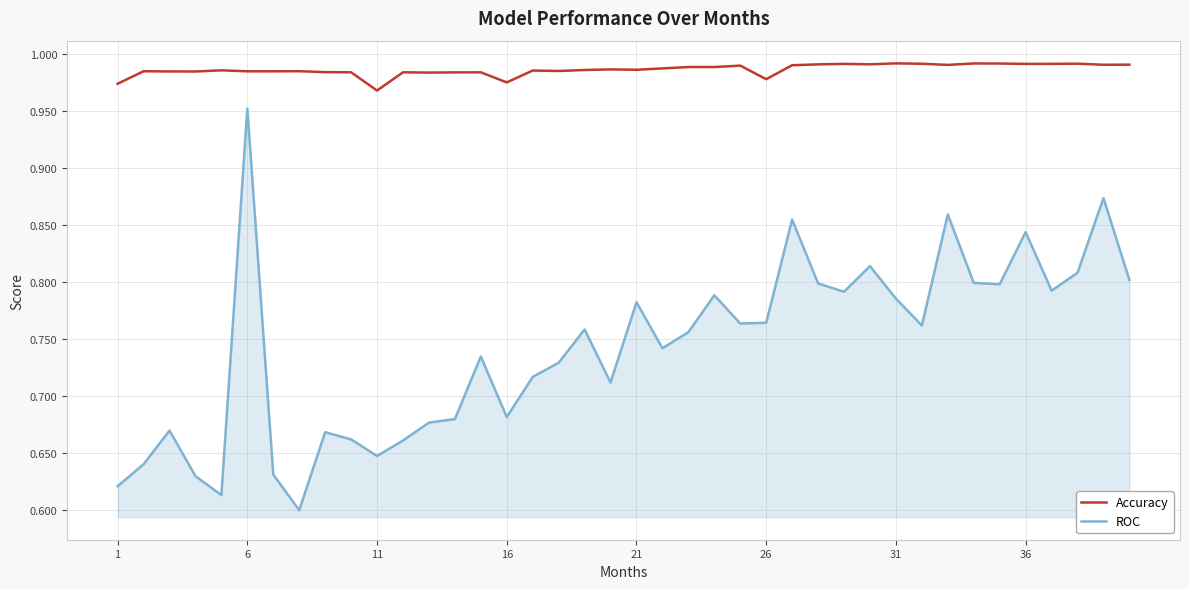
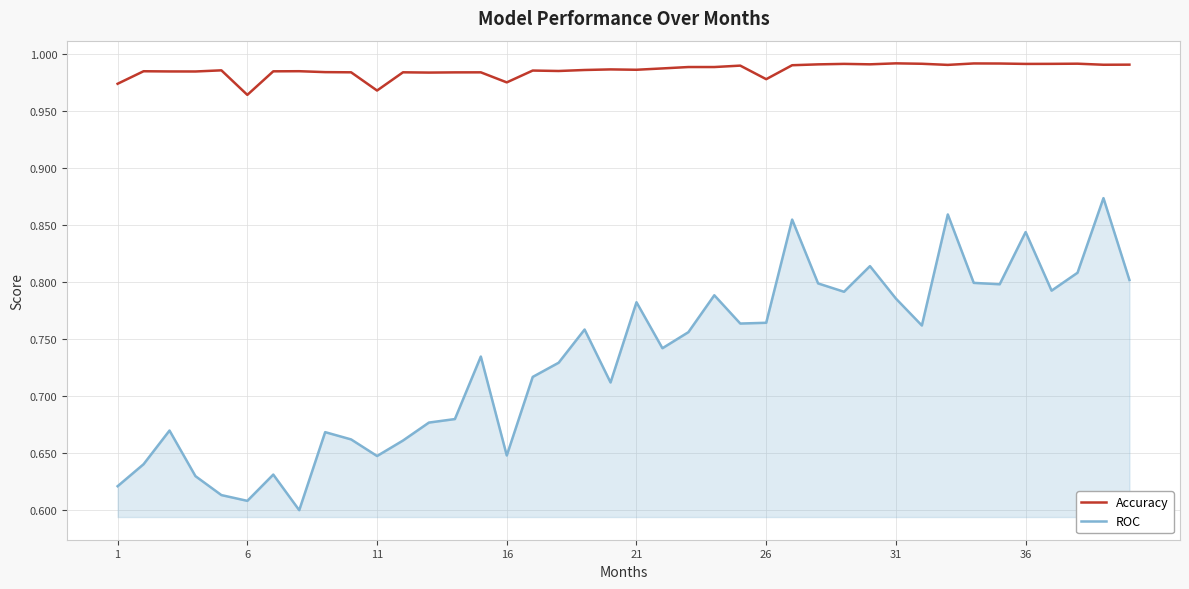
  {
    "Accuracy": {
      "1": 0.974,
-     "6": 0.985,
+     "6": 0.964,
      "11": 0.968,
      "16": 0.975,
      "21": 0.986,
      "26": 0.978,
      "31": 0.992,
      "36": 0.992
    },
    "ROC": {
      "1": 0.621,
-     "6": 0.952,
+     "6": 0.608,
      "11": 0.648,
-     "16": 0.682,
+     "16": 0.648,
      "21": 0.783,
      "26": 0.765,
      "31": 0.786,
      "36": 0.844
    }
  }
